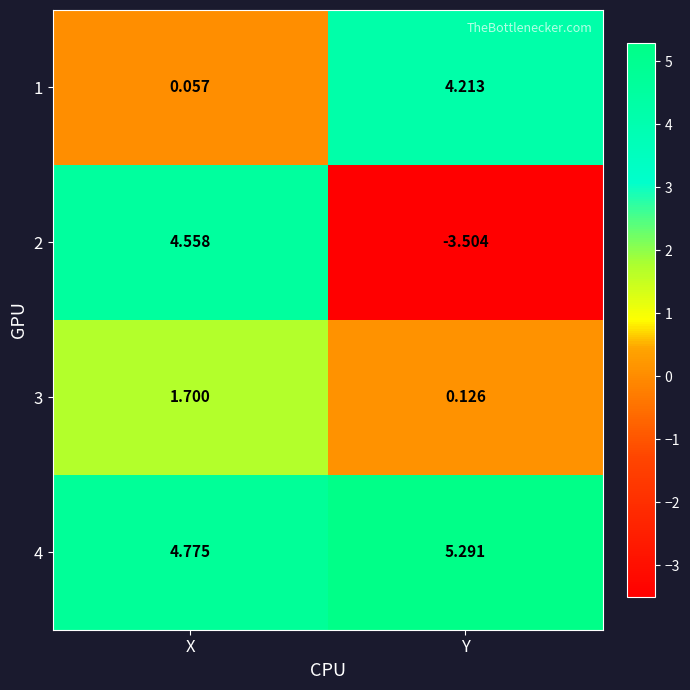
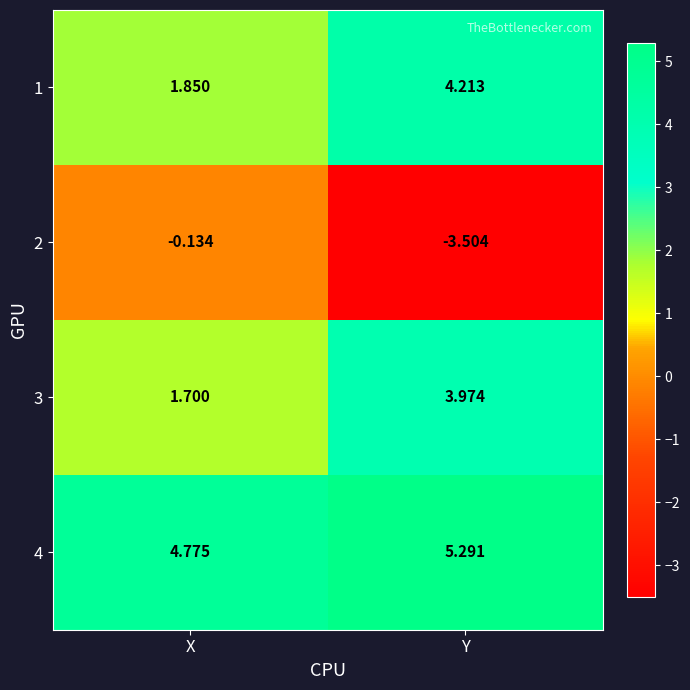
  {
    "1": {
-     "X": 0.057
+     "X": 1.850
    },
    "2": {
-     "X": 4.558,
+     "X": -0.134,
      "Y": -3.504
    },
    "3": {
      "X": 1.700,
-     "Y": 0.126
+     "Y": 3.974
    },
    "4": {
      "X": 4.775,
      "Y": 5.291
    }
  }
